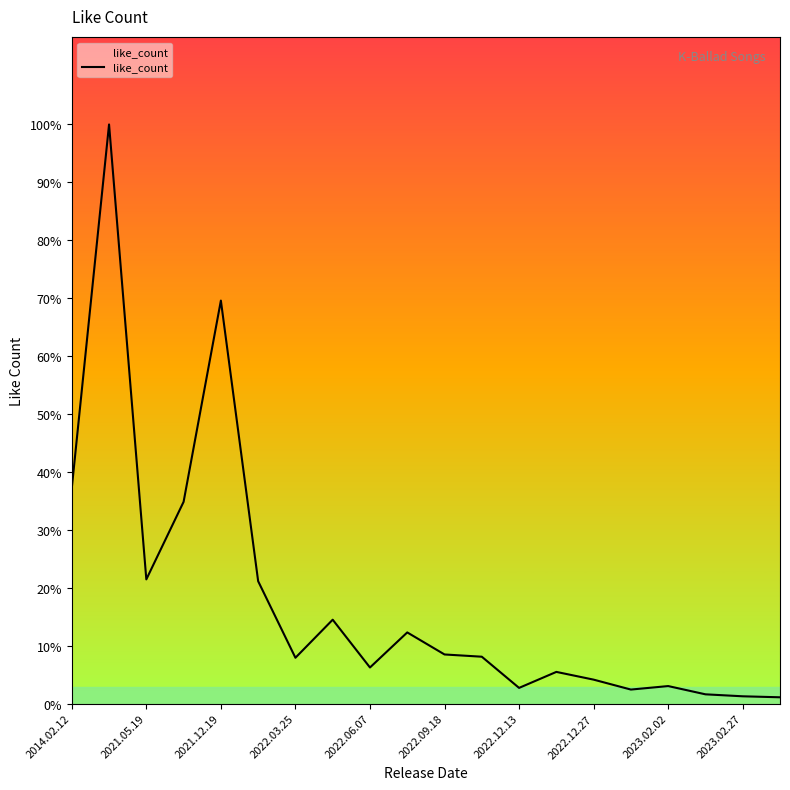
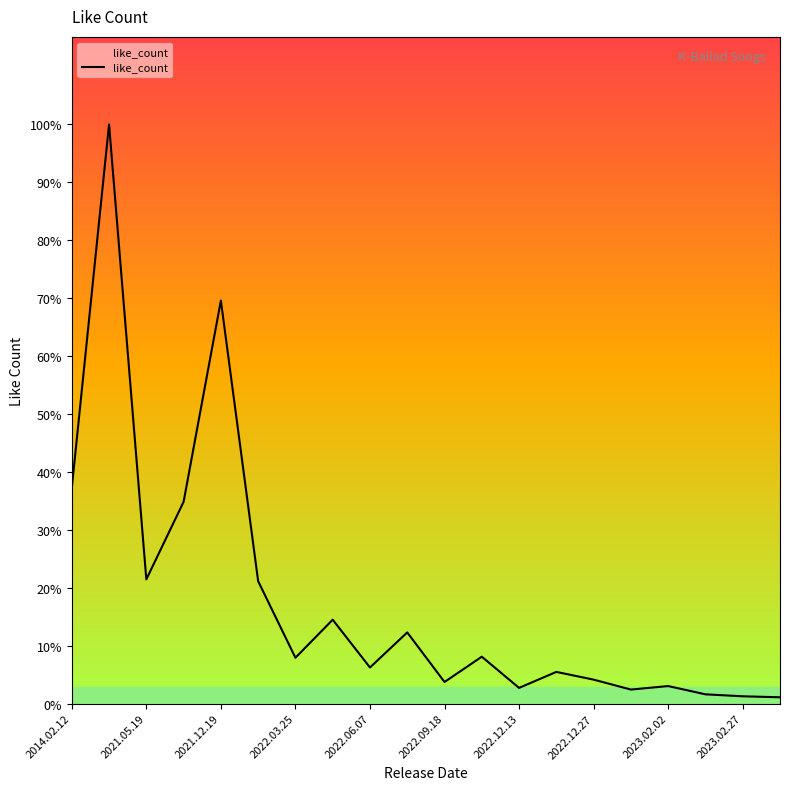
  {
    "2021.12.19": "70%",
    "2022.06.07": "6%",
-   "2022.09.18": "9%"
+   "2022.09.18": "4%"
  }
